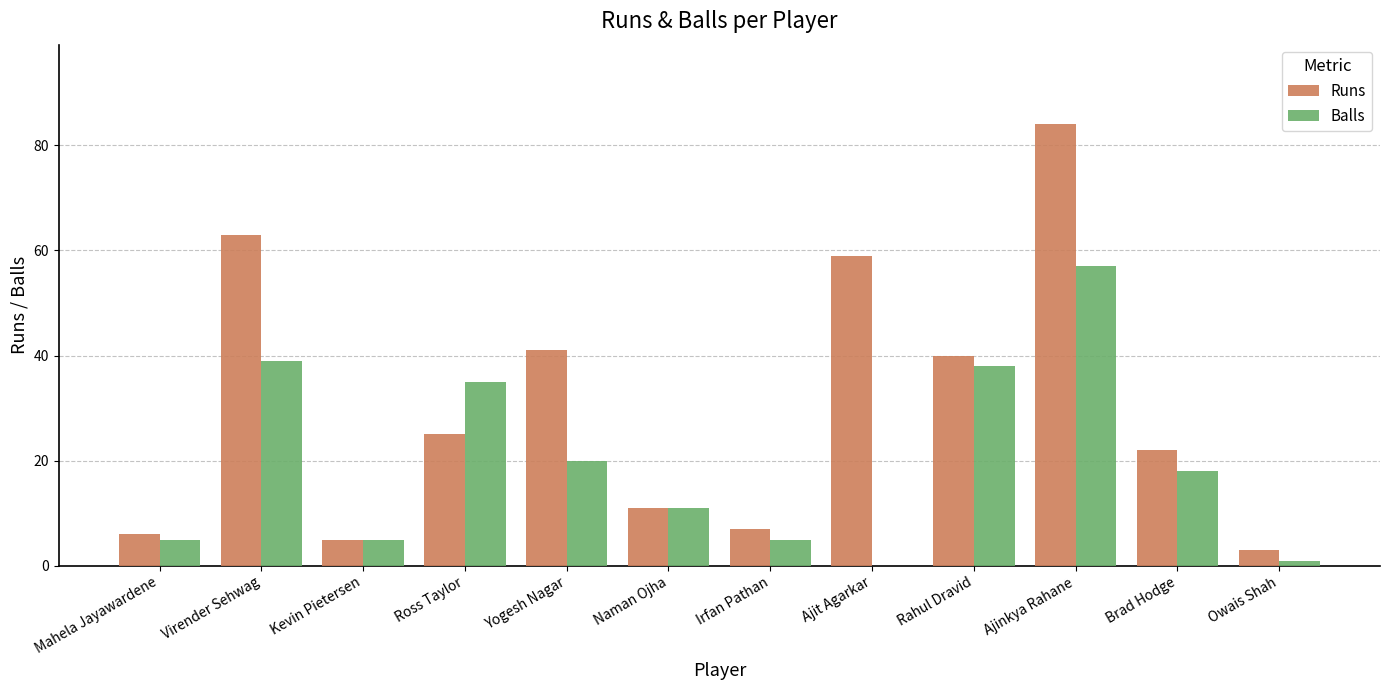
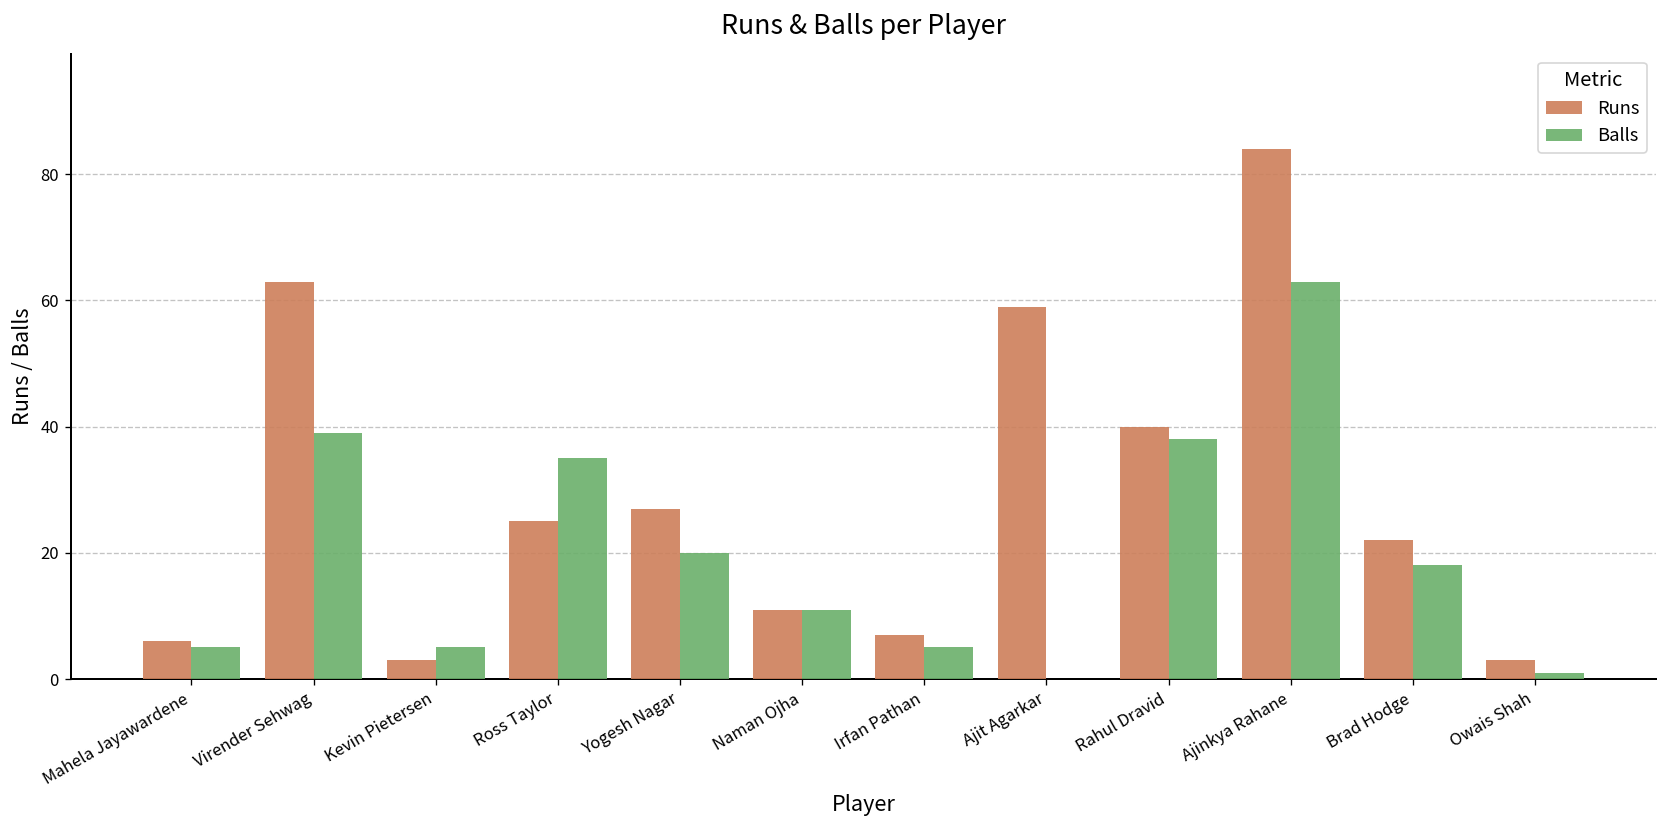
  {
    "Runs": {
      "Mahela Jayawardene": 6,
      "Virender Sehwag": 63,
-     "Kevin Pietersen": 5,
+     "Kevin Pietersen": 3,
      "Ross Taylor": 25,
-     "Yogesh Nagar": 41,
+     "Yogesh Nagar": 27,
      "Naman Ojha": 11,
      "Irfan Pathan": 7,
      "Ajit Agarkar": 59,
      "Rahul Dravid": 40,
      "Ajinkya Rahane": 84,
      "Brad Hodge": 22,
      "Owais Shah": 3
    },
    "Balls": {
      "Mahela Jayawardene": 5,
      "Virender Sehwag": 39,
      "Kevin Pietersen": 5,
      "Ross Taylor": 35,
      "Yogesh Nagar": 20,
      "Naman Ojha": 11,
      "Irfan Pathan": 5,
      "Ajit Agarkar": 0,
      "Rahul Dravid": 38,
-     "Ajinkya Rahane": 57,
+     "Ajinkya Rahane": 63,
      "Brad Hodge": 18,
      "Owais Shah": 1
    }
  }
